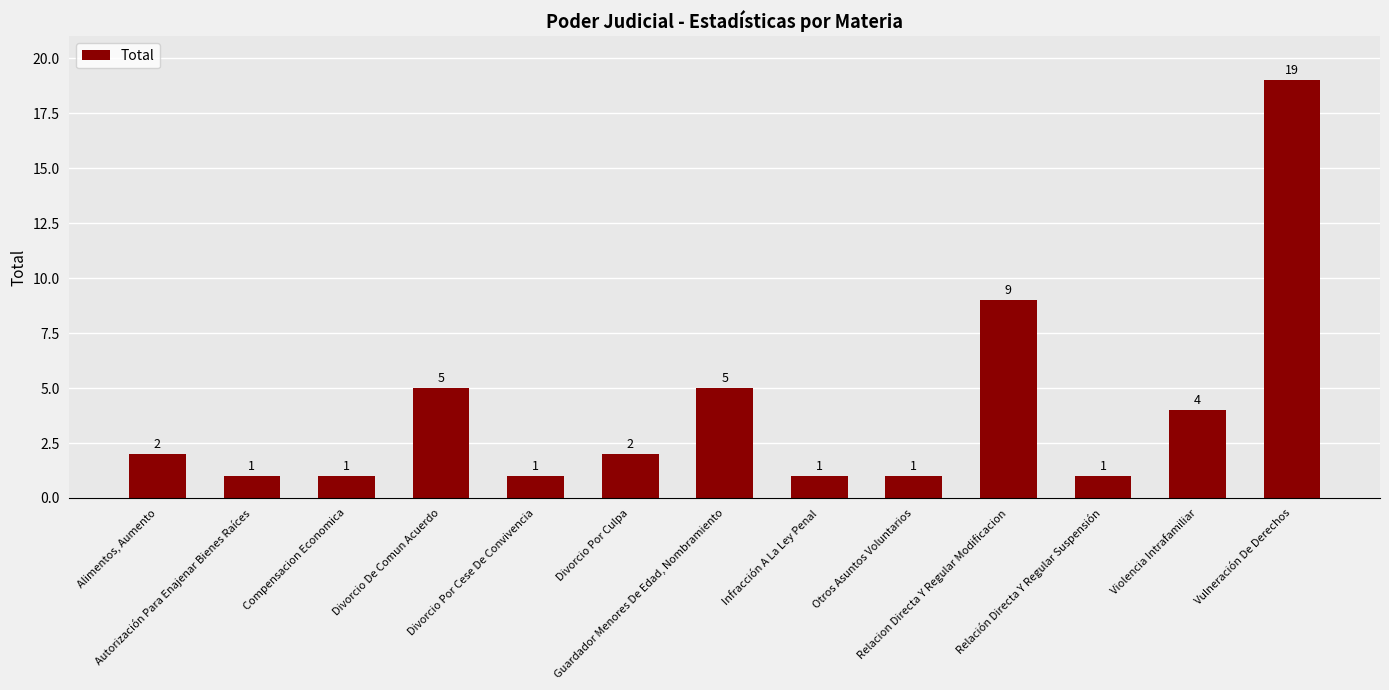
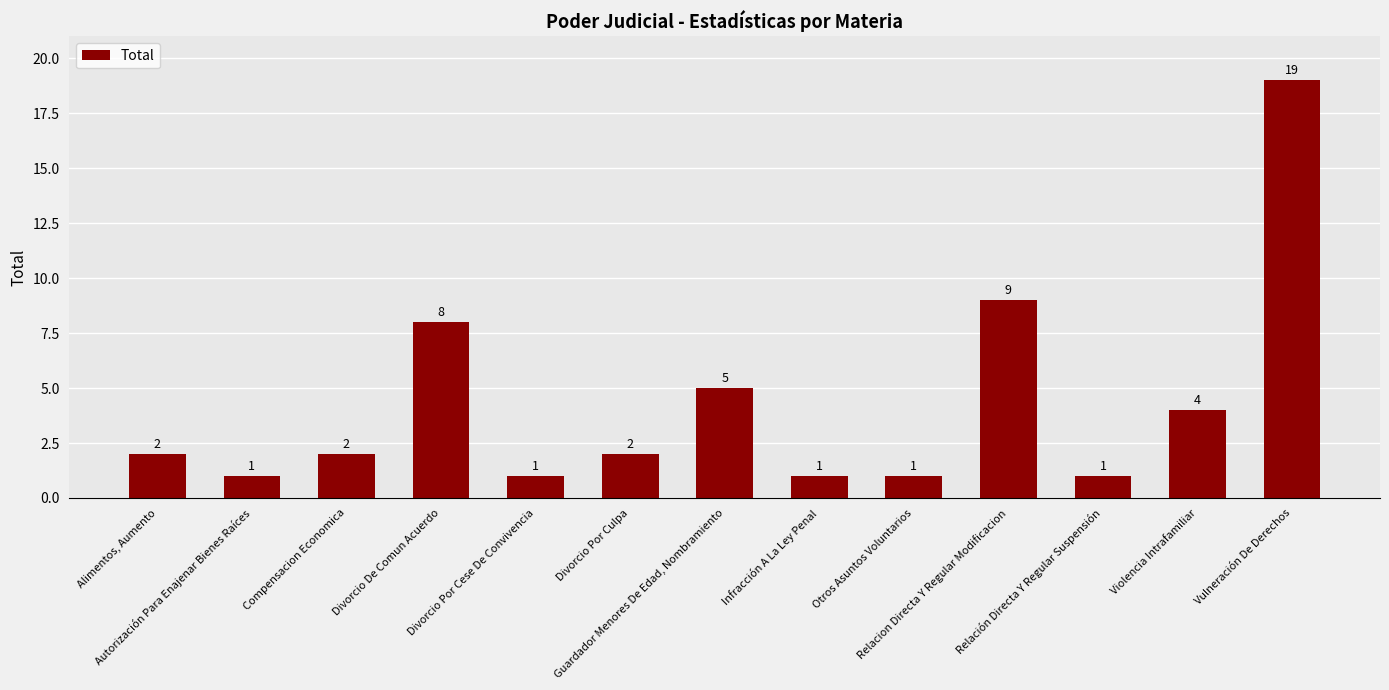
  {
    "Alimentos, Aumento": 2,
    "Autorización Para Enajenar Bienes Raíces": 1,
-   "Compensacion Economica": 1,
-   "Divorcio De Comun Acuerdo": 5,
+   "Compensacion Economica": 2,
+   "Divorcio De Comun Acuerdo": 8,
    "Divorcio Por Cese De Convivencia": 1,
    "Divorcio Por Culpa": 2,
    "Guardador Menores De Edad, Nombramiento": 5,
    "Infracción A La Ley Penal": 1,
    "Otros Asuntos Voluntarios": 1,
    "Relacion Directa Y Regular Modificacion": 9,
    "Relación Directa Y Regular Suspensión": 1,
    "Violencia Intrafamiliar": 4,
    "Vulneración De Derechos": 19
  }
